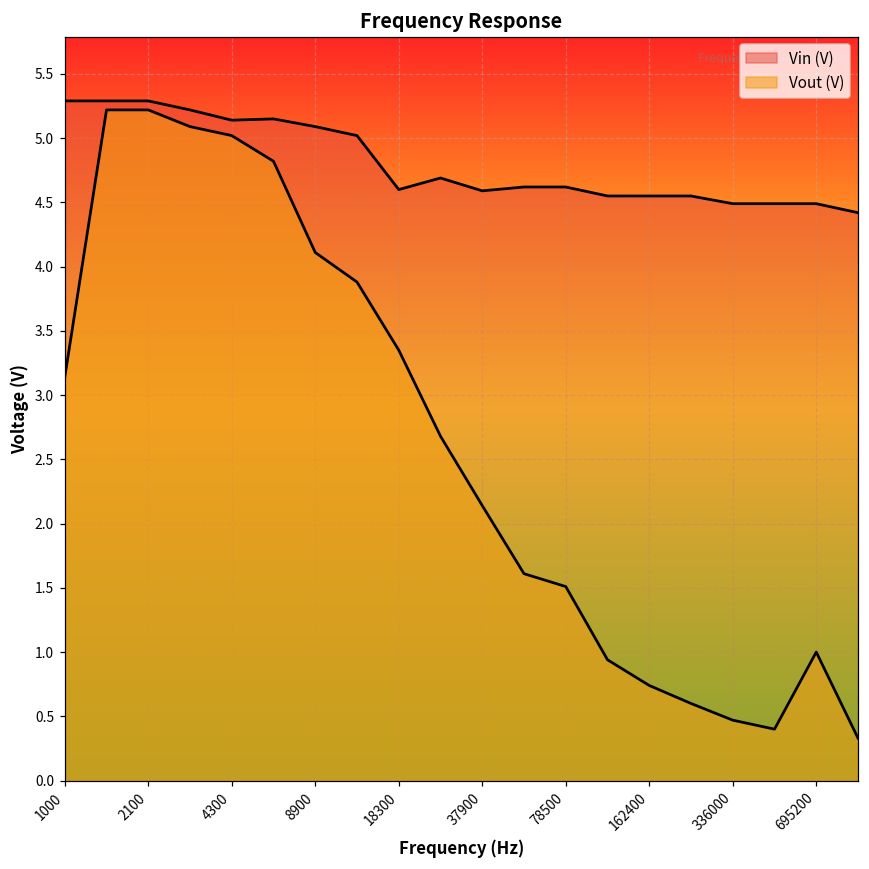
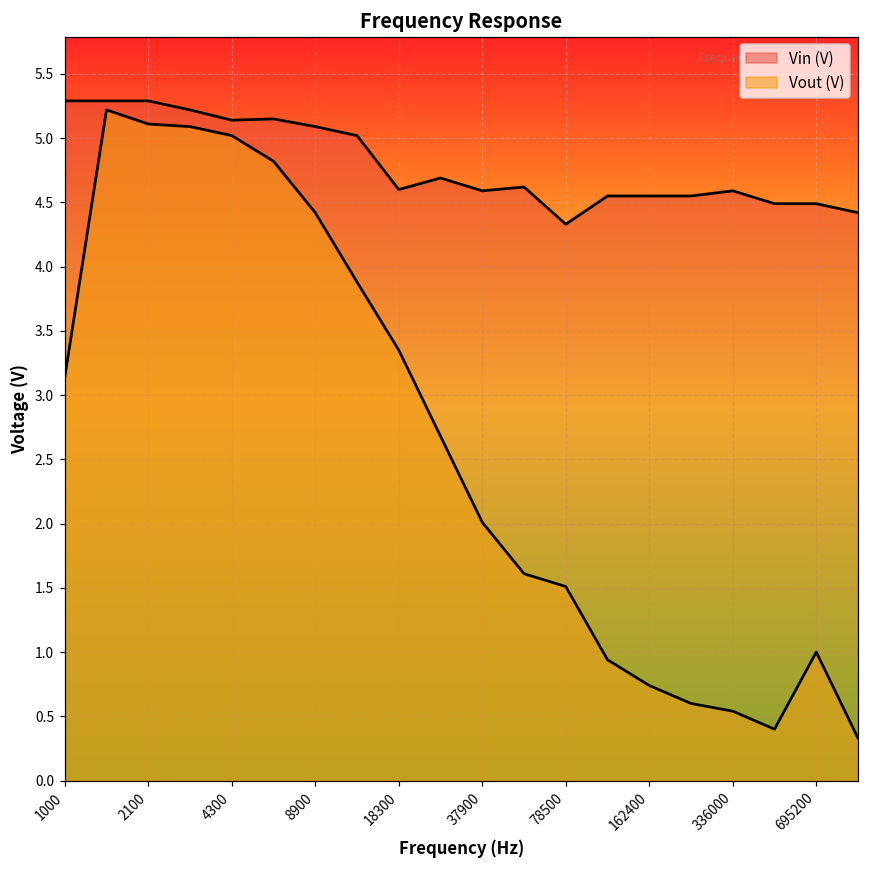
  {
    "Vin (V)": {
      "1000": 5.29,
      "2100": 5.29,
      "4300": 5.14,
      "8900": 5.09,
      "18300": 4.60,
      "37900": 4.59,
-     "78500": 4.62,
+     "78500": 4.33,
      "162400": 4.55,
-     "336000": 4.49,
+     "336000": 4.59,
      "695200": 4.49
    },
    "Vout (V)": {
      "1000": 3.14,
-     "2100": 5.22,
+     "2100": 5.11,
      "4300": 5.02,
-     "8900": 4.11,
+     "8900": 4.42,
      "18300": 3.35,
-     "37900": 2.14,
+     "37900": 2.01,
      "78500": 1.51,
      "162400": 0.74,
-     "336000": 0.47,
+     "336000": 0.54,
      "695200": 1.00
    }
  }
